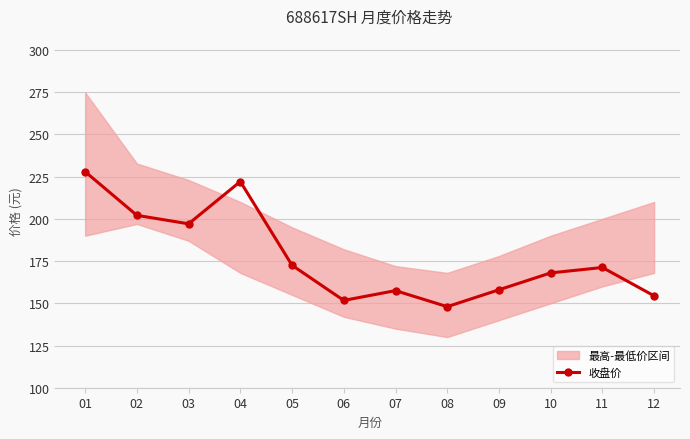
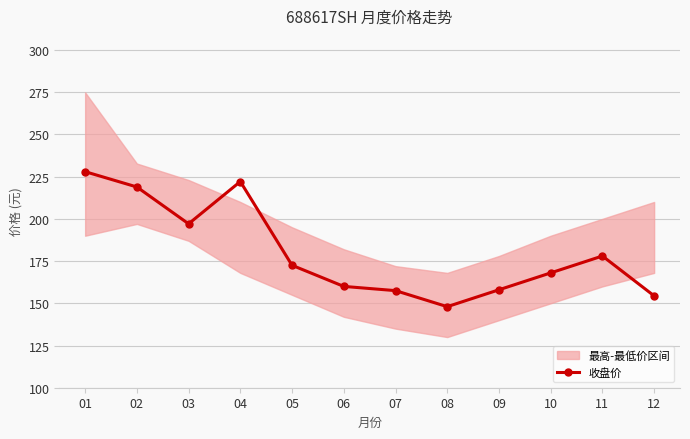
  {
    "收盘价": {
      "01": 228,
-     "02": 202,
+     "02": 219,
      "03": 197,
      "04": 222,
      "05": 173,
-     "06": 152,
+     "06": 160,
      "07": 158,
      "08": 148,
      "09": 158,
      "10": 168,
-     "11": 171,
+     "11": 178,
      "12": 154
    }
  }
